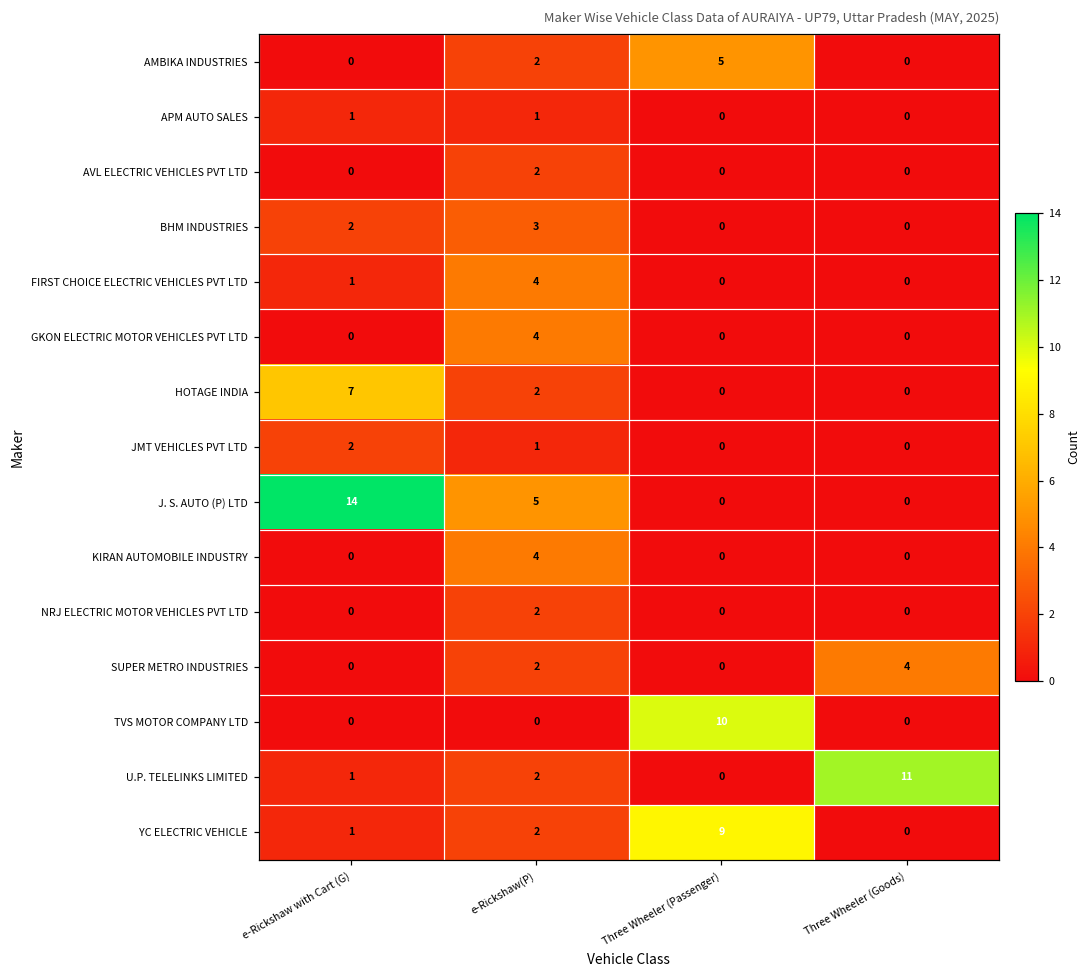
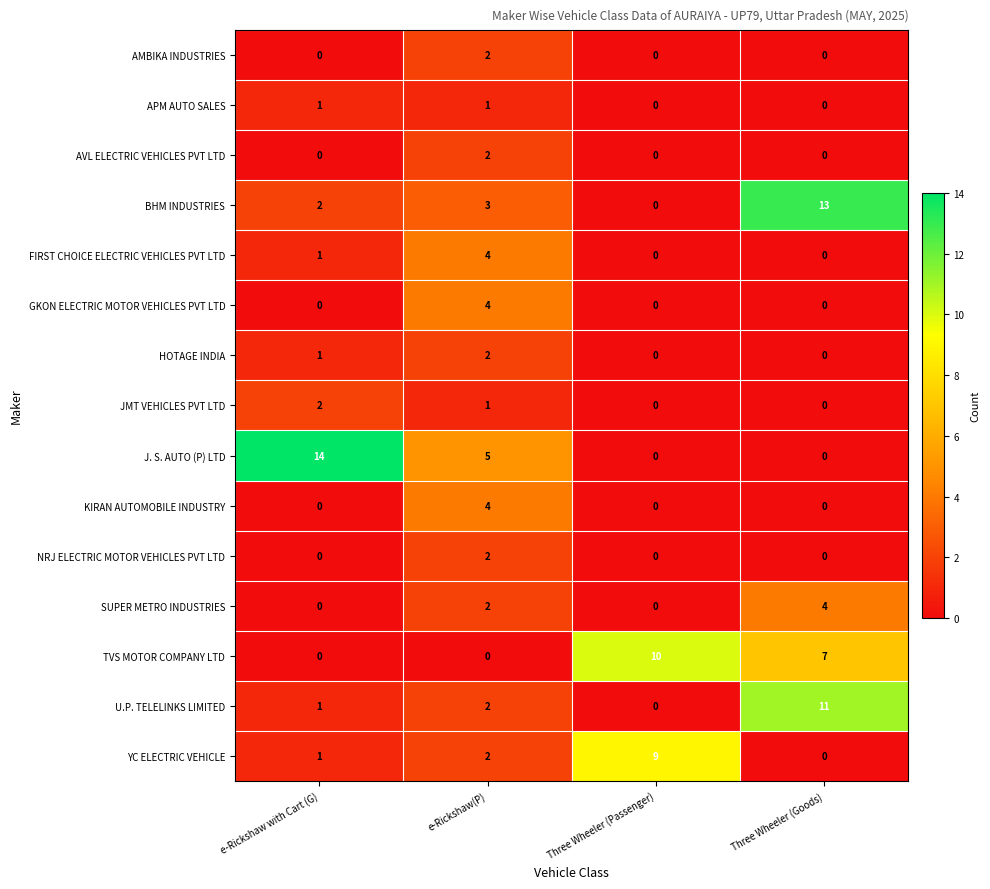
  {
    "AMBIKA INDUSTRIES": {
      "e-Rickshaw with Cart (G)": 0,
      "e-Rickshaw(P)": 2,
-     "Three Wheeler (Passenger)": 5,
+     "Three Wheeler (Passenger)": 0,
      "Three Wheeler (Goods)": 0
    },
    "APM AUTO SALES": {
      "e-Rickshaw with Cart (G)": 1,
      "e-Rickshaw(P)": 1,
      "Three Wheeler (Passenger)": 0,
      "Three Wheeler (Goods)": 0
    },
    "AVL ELECTRIC VEHICLES PVT LTD": {
      "e-Rickshaw with Cart (G)": 0,
      "e-Rickshaw(P)": 2,
      "Three Wheeler (Passenger)": 0,
      "Three Wheeler (Goods)": 0
    },
    "BHM INDUSTRIES": {
      "e-Rickshaw with Cart (G)": 2,
      "e-Rickshaw(P)": 3,
      "Three Wheeler (Passenger)": 0,
-     "Three Wheeler (Goods)": 0
+     "Three Wheeler (Goods)": 13
    },
    "FIRST CHOICE ELECTRIC VEHICLES PVT LTD": {
      "e-Rickshaw with Cart (G)": 1,
      "e-Rickshaw(P)": 4,
      "Three Wheeler (Passenger)": 0,
      "Three Wheeler (Goods)": 0
    },
    "GKON ELECTRIC MOTOR VEHICLES PVT LTD": {
      "e-Rickshaw with Cart (G)": 0,
      "e-Rickshaw(P)": 4,
      "Three Wheeler (Passenger)": 0,
      "Three Wheeler (Goods)": 0
    },
    "HOTAGE INDIA": {
-     "e-Rickshaw with Cart (G)": 7,
+     "e-Rickshaw with Cart (G)": 1,
      "e-Rickshaw(P)": 2,
      "Three Wheeler (Passenger)": 0,
      "Three Wheeler (Goods)": 0
    },
    "JMT VEHICLES PVT LTD": {
      "e-Rickshaw with Cart (G)": 2,
      "e-Rickshaw(P)": 1,
      "Three Wheeler (Passenger)": 0,
      "Three Wheeler (Goods)": 0
    },
    "J. S. AUTO (P) LTD": {
      "e-Rickshaw with Cart (G)": 14,
      "e-Rickshaw(P)": 5,
      "Three Wheeler (Passenger)": 0,
      "Three Wheeler (Goods)": 0
    },
    "KIRAN AUTOMOBILE INDUSTRY": {
      "e-Rickshaw with Cart (G)": 0,
      "e-Rickshaw(P)": 4,
      "Three Wheeler (Passenger)": 0,
      "Three Wheeler (Goods)": 0
    },
    "NRJ ELECTRIC MOTOR VEHICLES PVT LTD": {
      "e-Rickshaw with Cart (G)": 0,
      "e-Rickshaw(P)": 2,
      "Three Wheeler (Passenger)": 0,
      "Three Wheeler (Goods)": 0
    },
    "SUPER METRO INDUSTRIES": {
      "e-Rickshaw with Cart (G)": 0,
      "e-Rickshaw(P)": 2,
      "Three Wheeler (Passenger)": 0,
      "Three Wheeler (Goods)": 4
    },
    "TVS MOTOR COMPANY LTD": {
      "e-Rickshaw with Cart (G)": 0,
      "e-Rickshaw(P)": 0,
      "Three Wheeler (Passenger)": 10,
-     "Three Wheeler (Goods)": 0
+     "Three Wheeler (Goods)": 7
    },
    "U.P. TELELINKS LIMITED": {
      "e-Rickshaw with Cart (G)": 1,
      "e-Rickshaw(P)": 2,
      "Three Wheeler (Passenger)": 0,
      "Three Wheeler (Goods)": 11
    },
    "YC ELECTRIC VEHICLE": {
      "e-Rickshaw with Cart (G)": 1,
      "e-Rickshaw(P)": 2,
      "Three Wheeler (Passenger)": 9,
      "Three Wheeler (Goods)": 0
    }
  }
